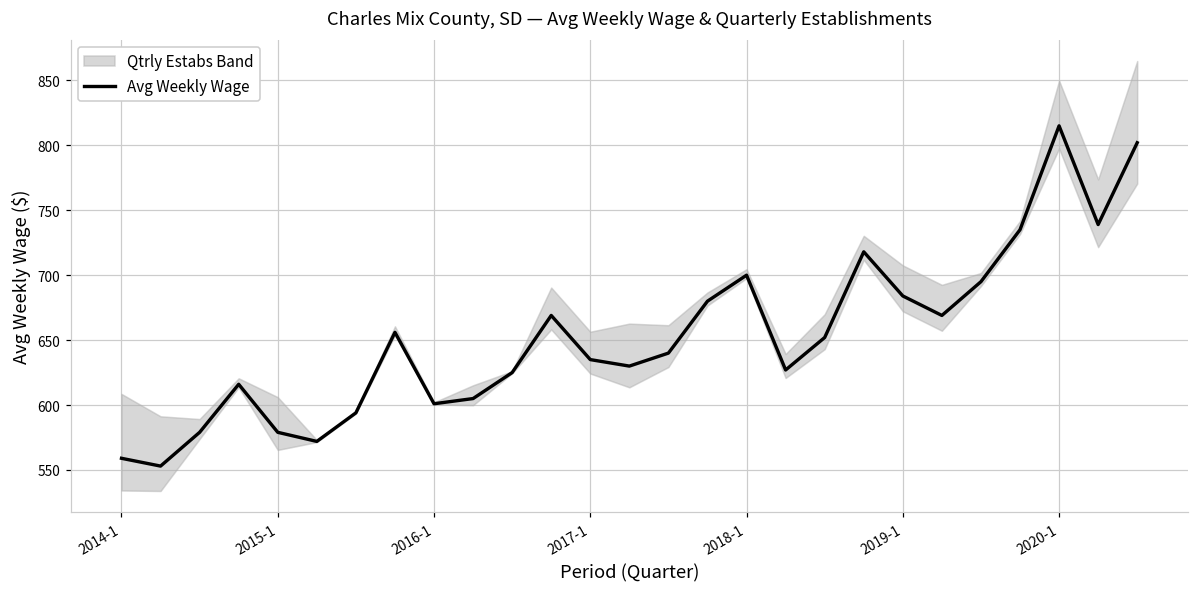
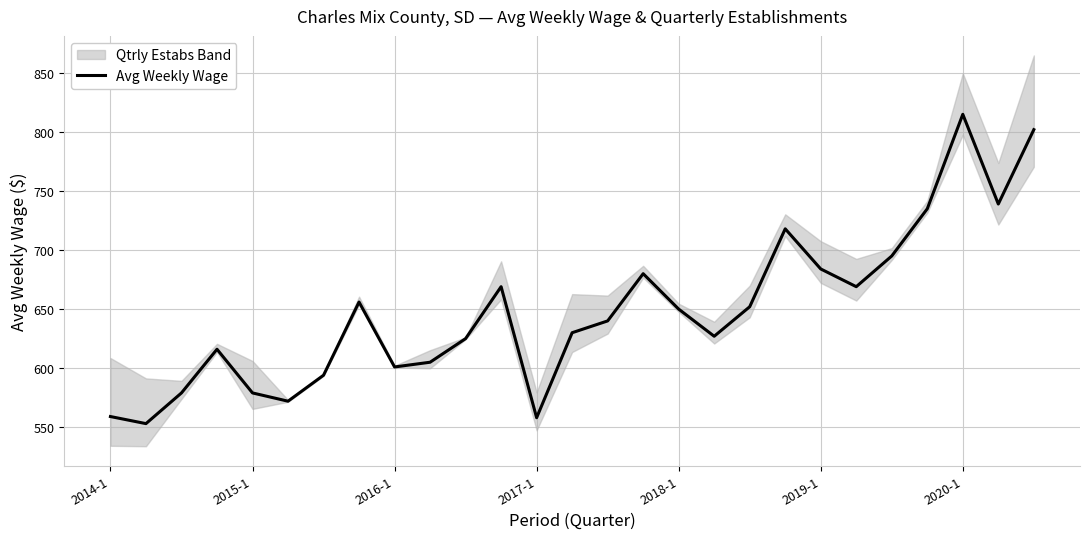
  {
    "Avg Weekly Wage": {
      "2014-1": 559,
      "2015-1": 579,
-     "2017-1": 635,
-     "2018-1": 700,
+     "2017-1": 558,
+     "2018-1": 650,
      "2019-1": 684,
      "2020-1": 815
    }
  }
